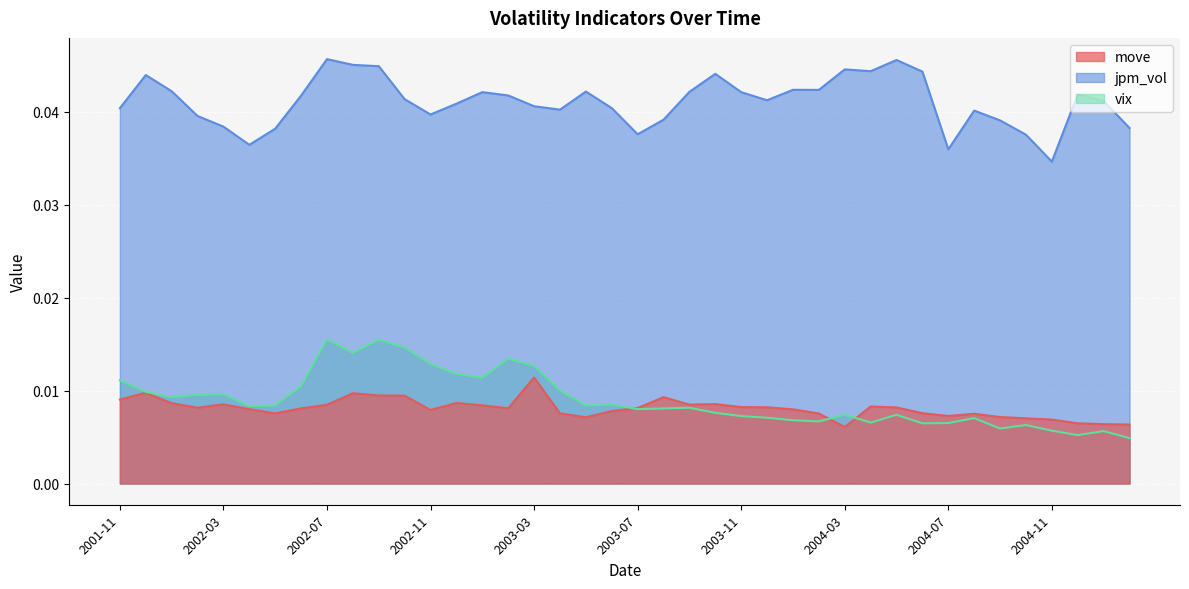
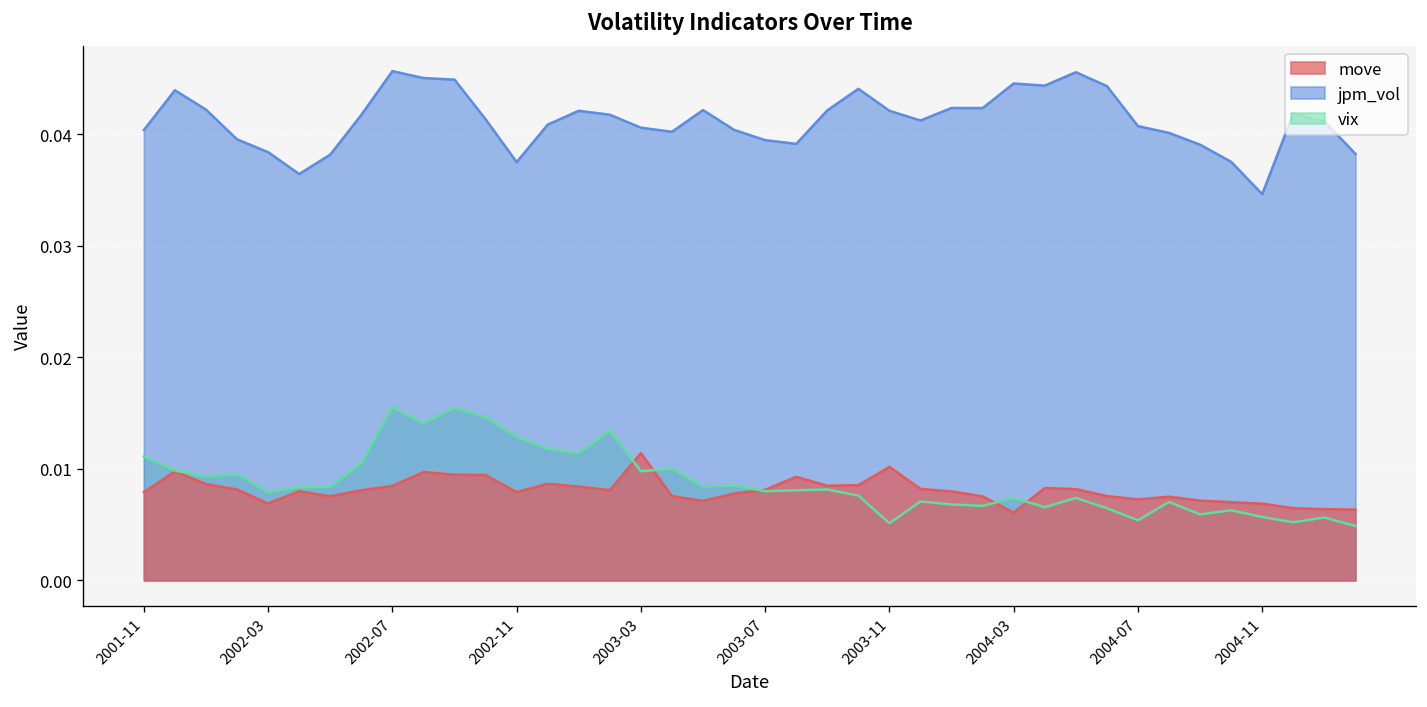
  {
    "move": {
-     "2001-11": 0.009,
-     "2002-03": 0.009,
+     "2001-11": 0.008,
+     "2002-03": 0.007,
      "2002-07": 0.008,
      "2002-11": 0.008,
      "2003-03": 0.011,
-     "2003-11": 0.008,
+     "2003-11": 0.010,
      "2004-03": 0.006,
      "2004-07": 0.007,
      "2004-11": 0.007
    },
    "jpm_vol": {
      "2001-11": 0.040,
      "2002-03": 0.038,
      "2002-07": 0.046,
-     "2002-11": 0.040,
+     "2002-11": 0.037,
      "2003-03": 0.041,
-     "2003-07": 0.038,
+     "2003-07": 0.039,
      "2003-11": 0.042,
      "2004-03": 0.045,
-     "2004-07": 0.036,
+     "2004-07": 0.041,
      "2004-11": 0.035
    },
    "vix": {
      "2001-11": 0.011,
-     "2002-03": 0.010,
+     "2002-03": 0.008,
      "2002-07": 0.016,
      "2002-11": 0.013,
-     "2003-03": 0.013,
-     "2003-11": 0.007,
+     "2003-03": 0.010,
+     "2003-11": 0.005,
      "2004-03": 0.007,
-     "2004-07": 0.007,
+     "2004-07": 0.005,
      "2004-11": 0.006
    }
  }
